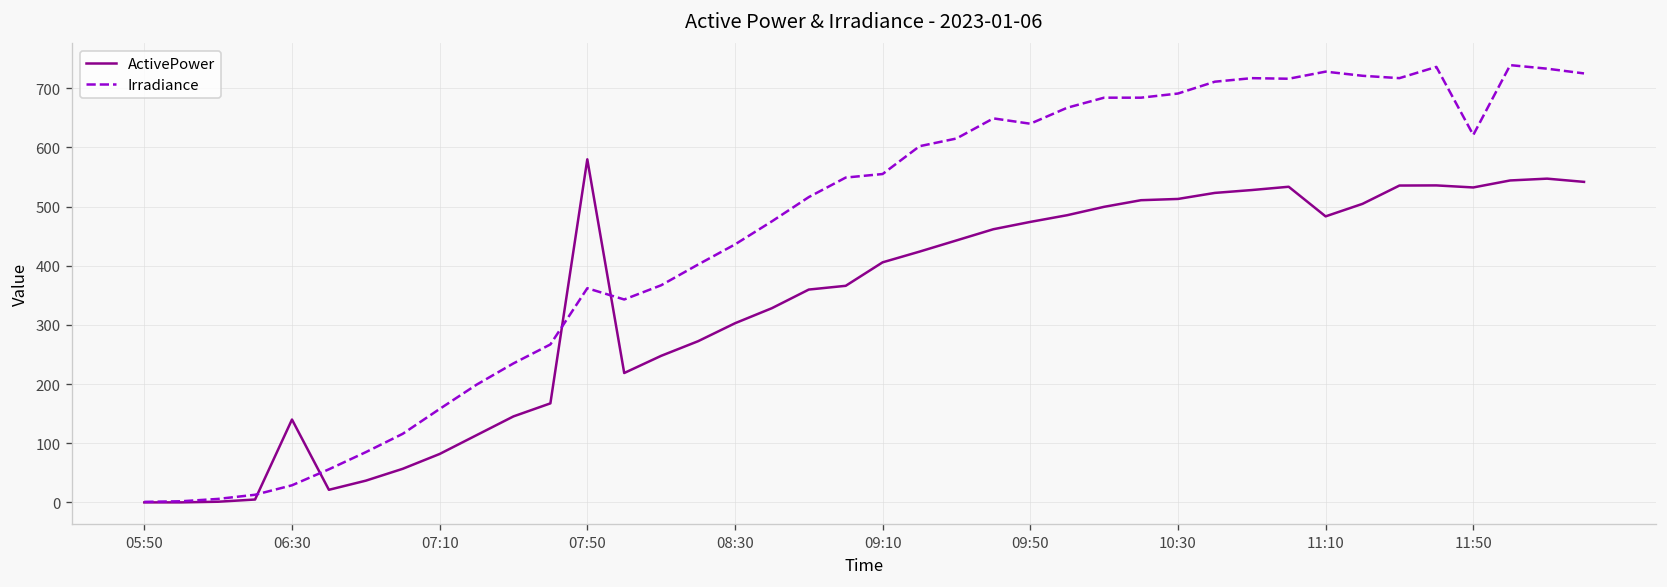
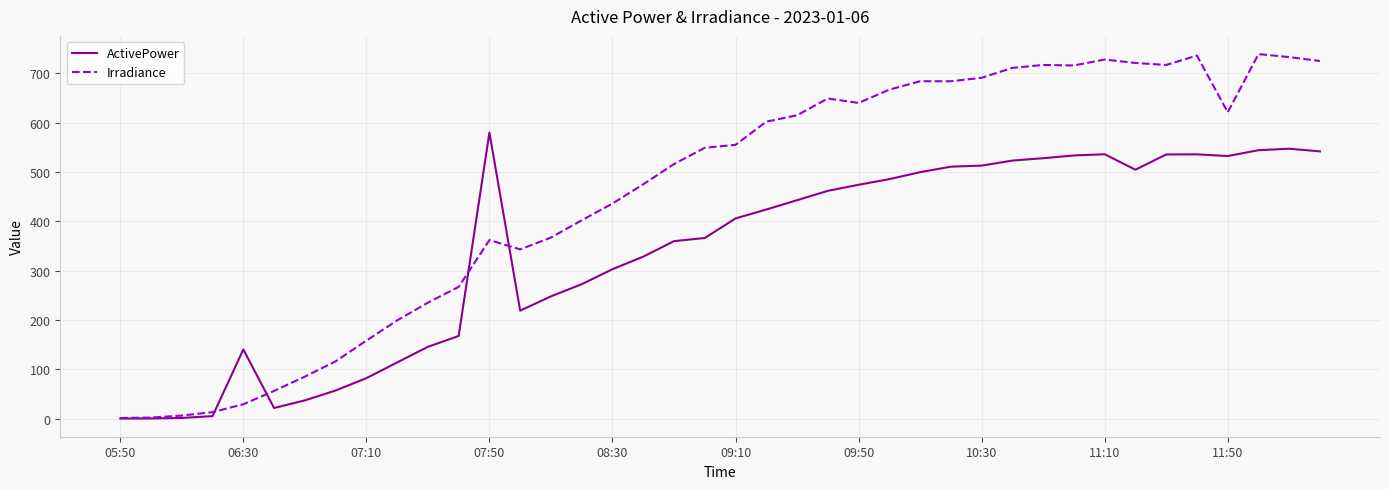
  {
    "ActivePower": {
      "06:30": 140,
      "07:10": 80,
      "07:50": 580,
      "08:30": 300,
      "09:10": 410,
      "09:50": 470,
      "10:30": 510,
-     "11:10": 480,
+     "11:10": 540,
      "11:50": 530
    },
    "Irradiance": {
      "06:30": 30,
      "07:10": 160,
      "07:50": 360,
      "08:30": 440,
      "09:10": 560,
      "09:50": 640,
      "10:30": 690,
      "11:10": 730,
      "11:50": 620
    }
  }
